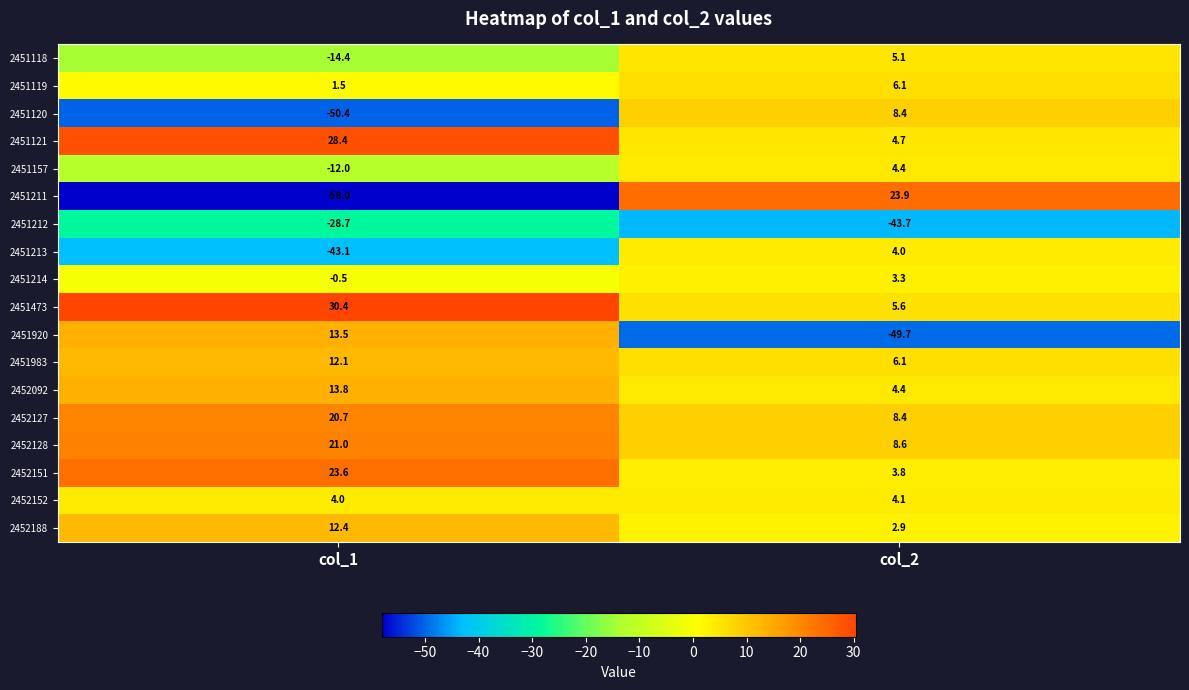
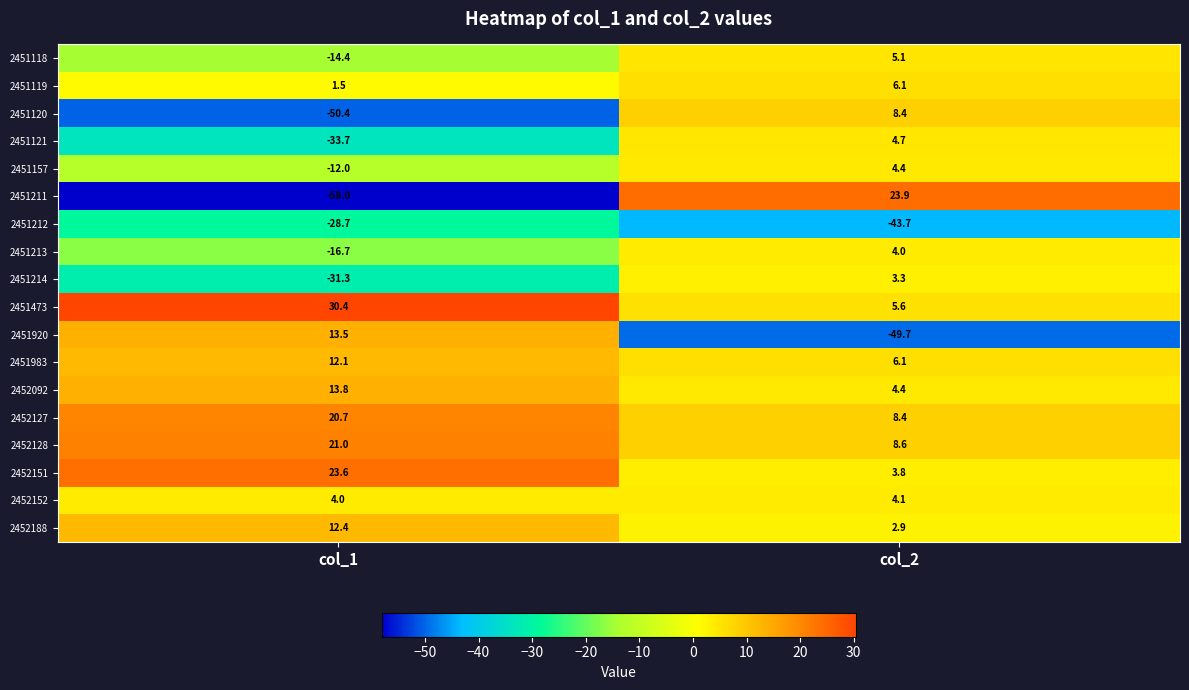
  {
    "2451118": {
      "col_1": -14.4,
      "col_2": 5.1
    },
    "2451119": {
      "col_1": 1.5,
      "col_2": 6.1
    },
    "2451120": {
      "col_1": -50.4,
      "col_2": 8.4
    },
    "2451121": {
-     "col_1": 28.4,
+     "col_1": -33.7,
      "col_2": 4.7
    },
    "2451157": {
      "col_1": -12.0,
      "col_2": 4.4
    },
    "2451211": {
      "col_1": -58.0,
      "col_2": 23.9
    },
    "2451212": {
      "col_1": -28.7,
      "col_2": -43.7
    },
    "2451213": {
-     "col_1": -43.1,
+     "col_1": -16.7,
      "col_2": 4.0
    },
    "2451214": {
-     "col_1": -0.5,
+     "col_1": -31.3,
      "col_2": 3.3
    },
    "2451473": {
      "col_1": 30.4,
      "col_2": 5.6
    },
    "2451920": {
      "col_1": 13.5,
      "col_2": -49.7
    },
    "2451983": {
      "col_1": 12.1,
      "col_2": 6.1
    },
    "2452092": {
      "col_1": 13.8,
      "col_2": 4.4
    },
    "2452127": {
      "col_1": 20.7,
      "col_2": 8.4
    },
    "2452128": {
      "col_1": 21.0,
      "col_2": 8.6
    },
    "2452151": {
      "col_1": 23.6,
      "col_2": 3.8
    },
    "2452152": {
      "col_1": 4.0,
      "col_2": 4.1
    },
    "2452188": {
      "col_1": 12.4,
      "col_2": 2.9
    }
  }
